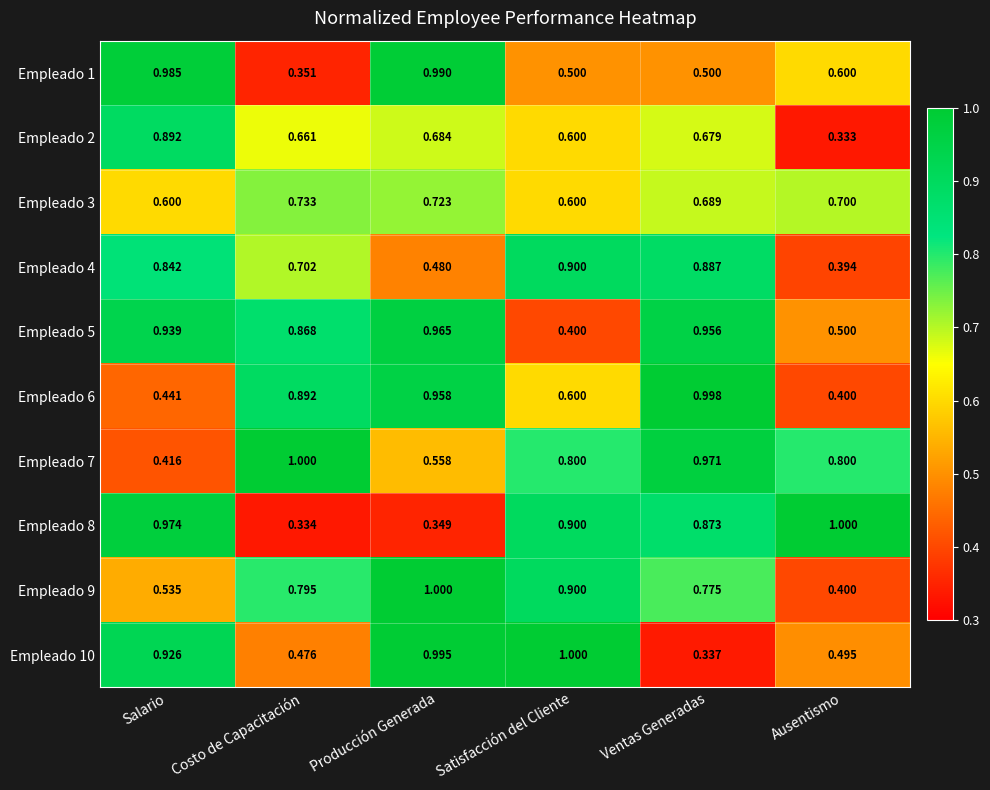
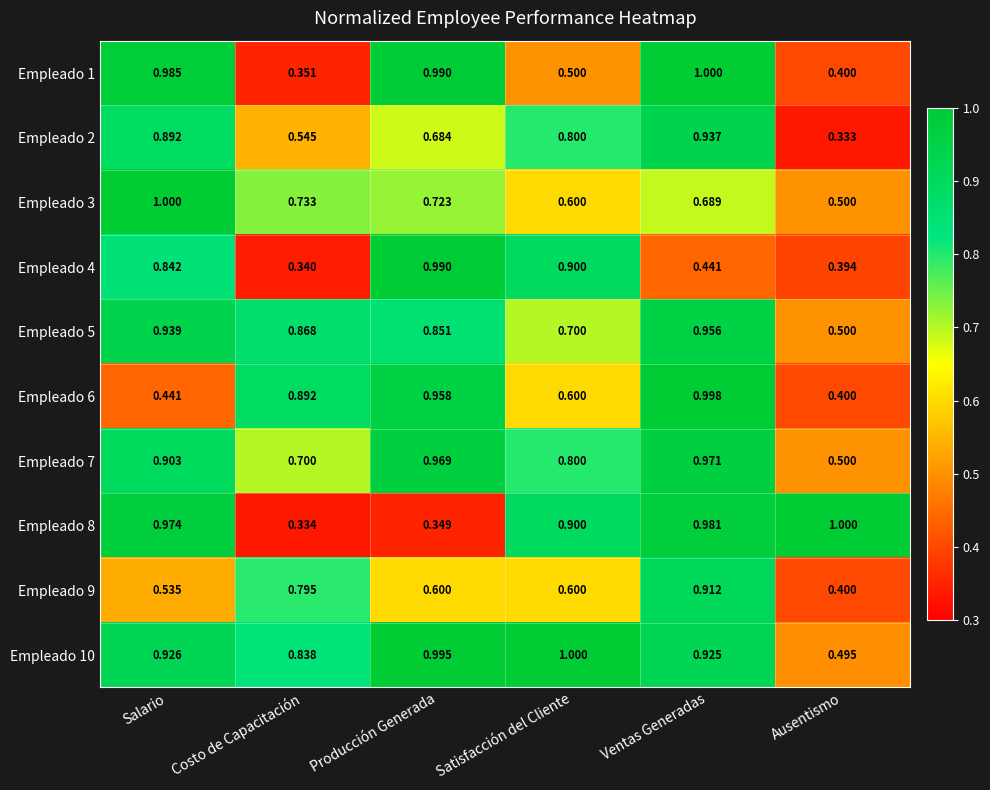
  {
    "Empleado 1": {
      "Salario": 0.985,
      "Costo de Capacitación": 0.351,
      "Producción Generada": 0.990,
      "Satisfacción del Cliente": 0.500,
-     "Ventas Generadas": 0.500,
-     "Ausentismo": 0.600
+     "Ventas Generadas": 1.000,
+     "Ausentismo": 0.400
    },
    "Empleado 2": {
      "Salario": 0.892,
-     "Costo de Capacitación": 0.661,
+     "Costo de Capacitación": 0.545,
      "Producción Generada": 0.684,
-     "Satisfacción del Cliente": 0.600,
-     "Ventas Generadas": 0.679,
+     "Satisfacción del Cliente": 0.800,
+     "Ventas Generadas": 0.937,
      "Ausentismo": 0.333
    },
    "Empleado 3": {
-     "Salario": 0.600,
+     "Salario": 1.000,
      "Costo de Capacitación": 0.733,
      "Producción Generada": 0.723,
      "Satisfacción del Cliente": 0.600,
      "Ventas Generadas": 0.689,
-     "Ausentismo": 0.700
+     "Ausentismo": 0.500
    },
    "Empleado 4": {
      "Salario": 0.842,
-     "Costo de Capacitación": 0.702,
-     "Producción Generada": 0.480,
+     "Costo de Capacitación": 0.340,
+     "Producción Generada": 0.990,
      "Satisfacción del Cliente": 0.900,
-     "Ventas Generadas": 0.887,
+     "Ventas Generadas": 0.441,
      "Ausentismo": 0.394
    },
    "Empleado 5": {
      "Salario": 0.939,
      "Costo de Capacitación": 0.868,
-     "Producción Generada": 0.965,
-     "Satisfacción del Cliente": 0.400,
+     "Producción Generada": 0.851,
+     "Satisfacción del Cliente": 0.700,
      "Ventas Generadas": 0.956,
      "Ausentismo": 0.500
    },
    "Empleado 6": {
      "Salario": 0.441,
      "Costo de Capacitación": 0.892,
      "Producción Generada": 0.958,
      "Satisfacción del Cliente": 0.600,
      "Ventas Generadas": 0.998,
      "Ausentismo": 0.400
    },
    "Empleado 7": {
-     "Salario": 0.416,
-     "Costo de Capacitación": 1.000,
-     "Producción Generada": 0.558,
+     "Salario": 0.903,
+     "Costo de Capacitación": 0.700,
+     "Producción Generada": 0.969,
      "Satisfacción del Cliente": 0.800,
      "Ventas Generadas": 0.971,
-     "Ausentismo": 0.800
+     "Ausentismo": 0.500
    },
    "Empleado 8": {
      "Salario": 0.974,
      "Costo de Capacitación": 0.334,
      "Producción Generada": 0.349,
      "Satisfacción del Cliente": 0.900,
-     "Ventas Generadas": 0.873,
+     "Ventas Generadas": 0.981,
      "Ausentismo": 1.000
    },
    "Empleado 9": {
      "Salario": 0.535,
      "Costo de Capacitación": 0.795,
-     "Producción Generada": 1.000,
-     "Satisfacción del Cliente": 0.900,
-     "Ventas Generadas": 0.775,
+     "Producción Generada": 0.600,
+     "Satisfacción del Cliente": 0.600,
+     "Ventas Generadas": 0.912,
      "Ausentismo": 0.400
    },
    "Empleado 10": {
      "Salario": 0.926,
-     "Costo de Capacitación": 0.476,
+     "Costo de Capacitación": 0.838,
      "Producción Generada": 0.995,
      "Satisfacción del Cliente": 1.000,
-     "Ventas Generadas": 0.337,
+     "Ventas Generadas": 0.925,
      "Ausentismo": 0.495
    }
  }
